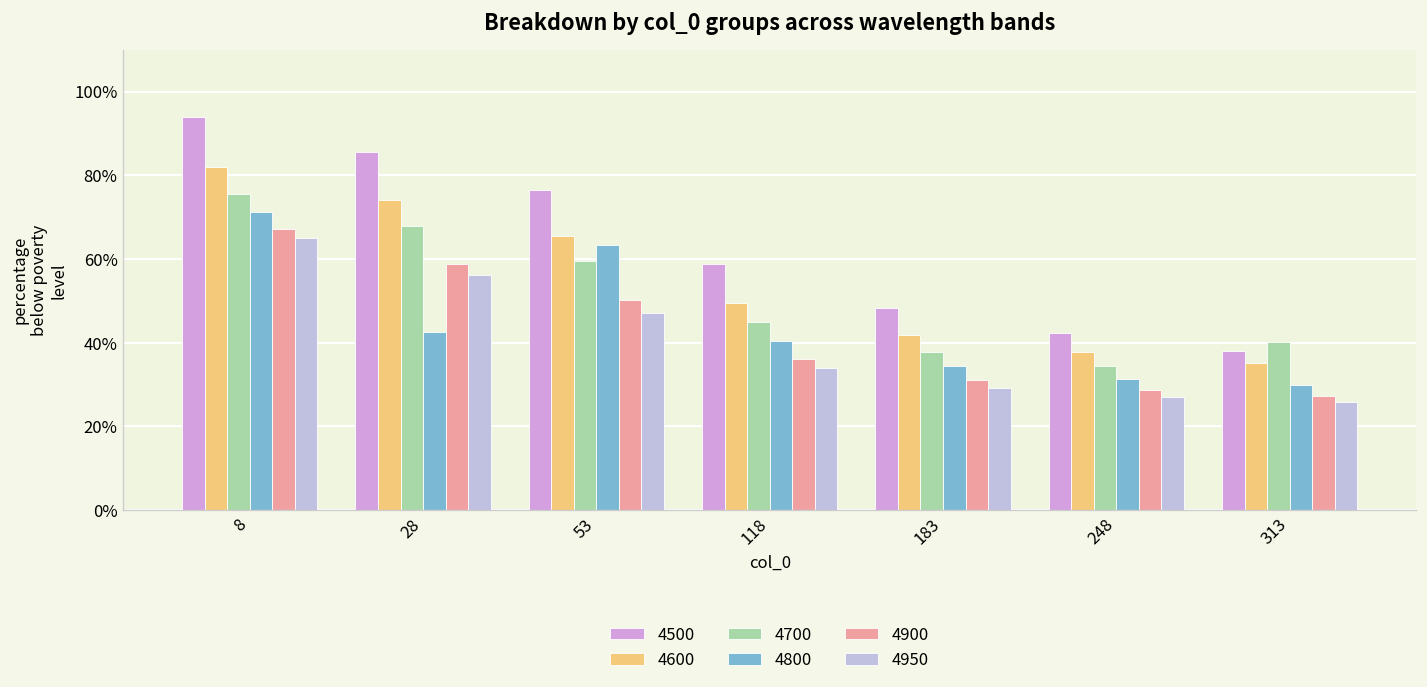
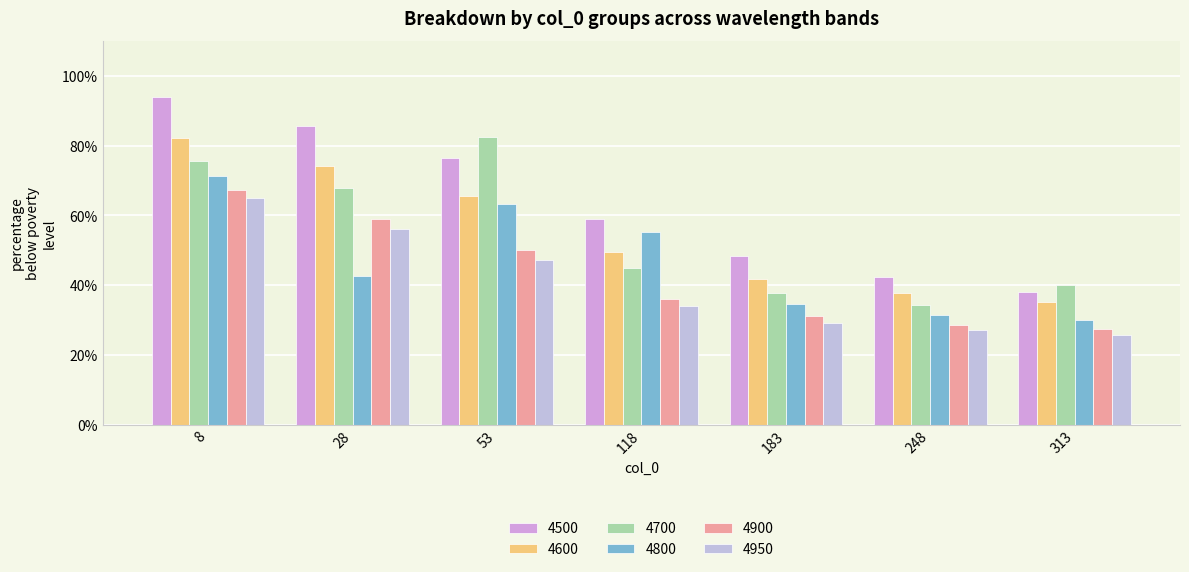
  {
    "4700": {
      "8": "76%",
      "28": "68%",
-     "53": "60%",
+     "53": "82%",
      "118": "45%",
      "183": "38%",
      "248": "34%",
      "313": "40%"
    },
    "4800": {
      "8": "71%",
      "28": "43%",
      "53": "63%",
-     "118": "40%",
+     "118": "55%",
      "183": "34%",
      "248": "31%",
      "313": "30%"
    }
  }
